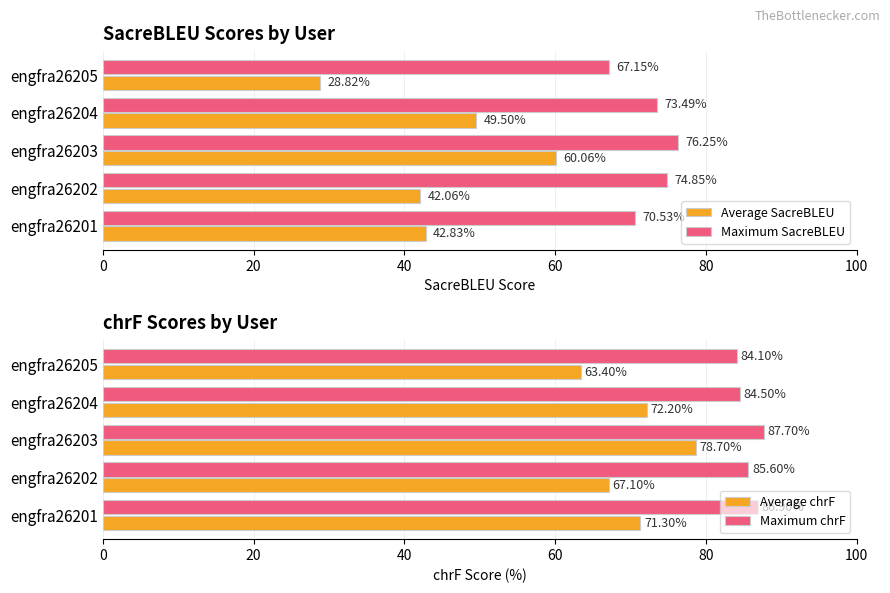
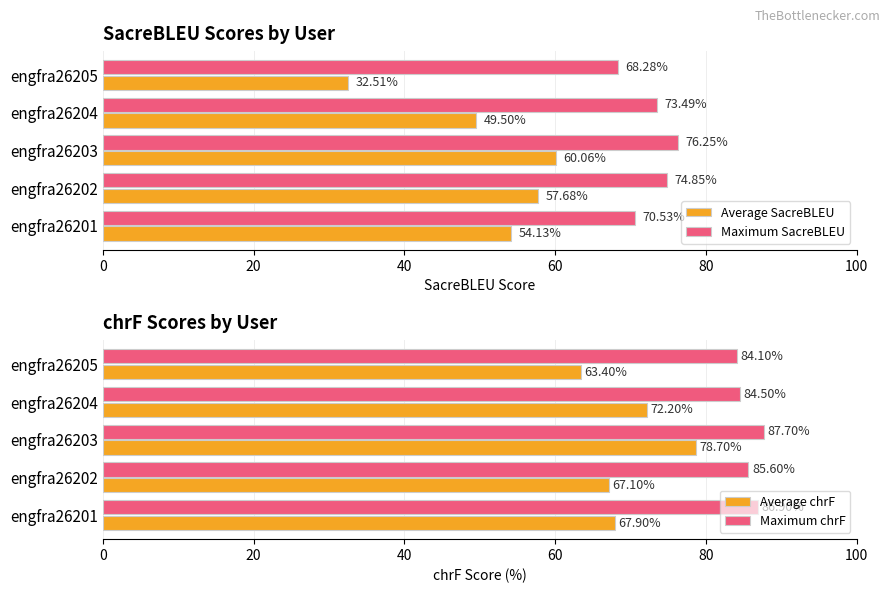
  {
    "SacreBLEU Scores by User": {
      "Average SacreBLEU": {
-       "engfra26205": "28.82%",
+       "engfra26205": "32.51%",
        "engfra26204": "49.50%",
        "engfra26203": "60.06%",
-       "engfra26202": "42.06%",
-       "engfra26201": "42.83%"
+       "engfra26202": "57.68%",
+       "engfra26201": "54.13%"
      },
      "Maximum SacreBLEU": {
-       "engfra26205": "67.15%",
+       "engfra26205": "68.28%",
        "engfra26204": "73.49%",
        "engfra26203": "76.25%",
        "engfra26202": "74.85%"
      }
    },
    "chrF Scores by User": {
      "Average chrF": {
        "engfra26205": "63.40%",
        "engfra26204": "72.20%",
        "engfra26203": "78.70%",
        "engfra26202": "67.10%",
-       "engfra26201": "71.30%"
+       "engfra26201": "67.90%"
      },
      "Maximum chrF": {
        "engfra26205": "84.10%",
        "engfra26204": "84.50%",
        "engfra26203": "87.70%",
        "engfra26202": "85.60%"
      }
    }
  }
